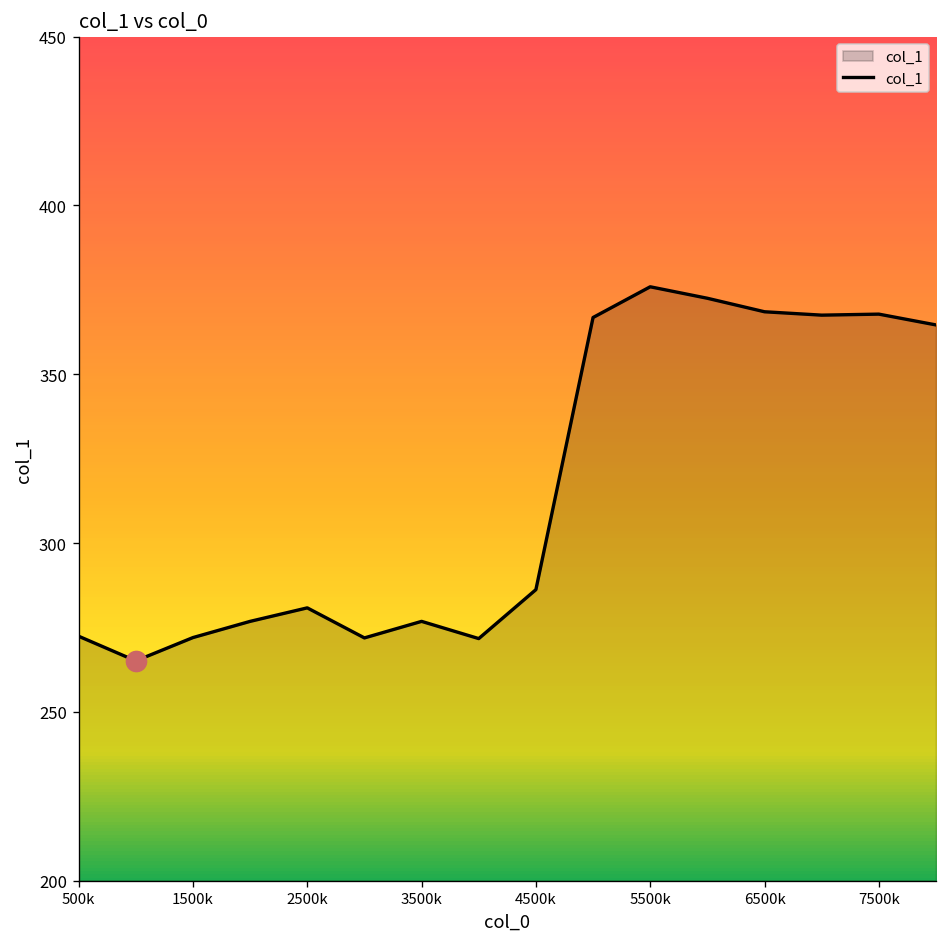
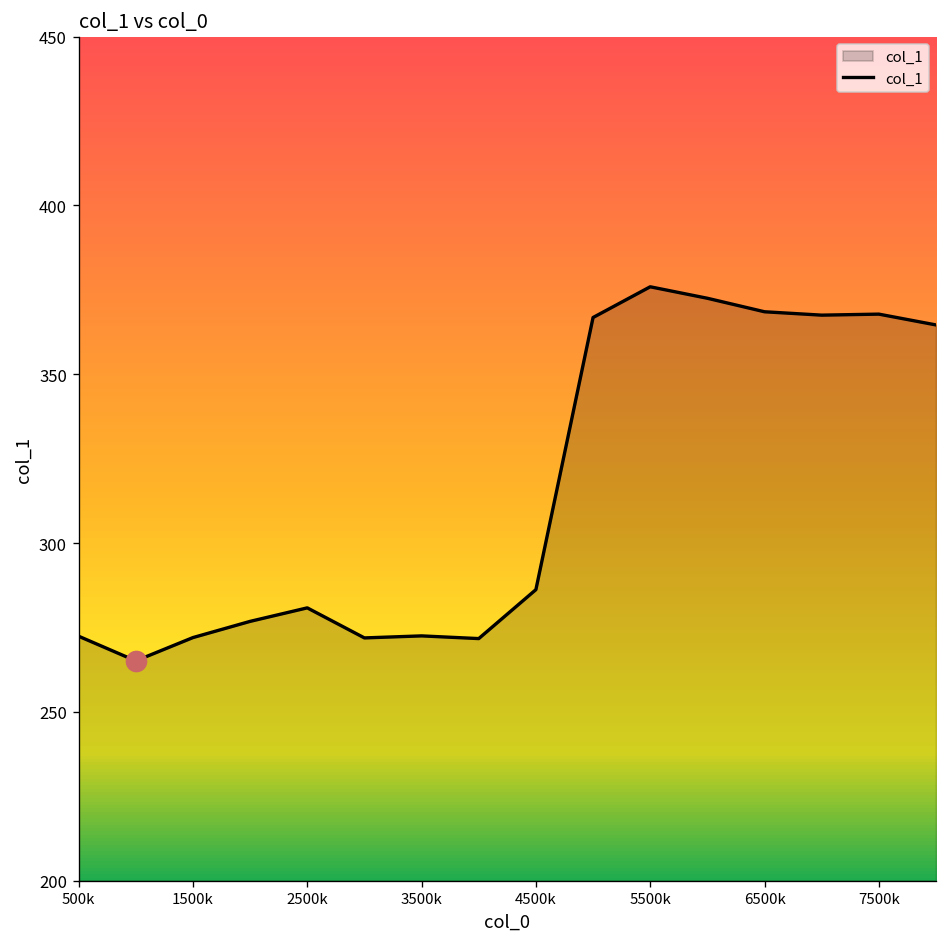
  {
    "col_1": {
      "500k": 272,
      "1500k": 272,
      "2500k": 281,
-     "3500k": 277,
+     "3500k": 273,
      "4500k": 286,
      "5500k": 376,
      "6500k": 369,
      "7500k": 368
    }
  }
